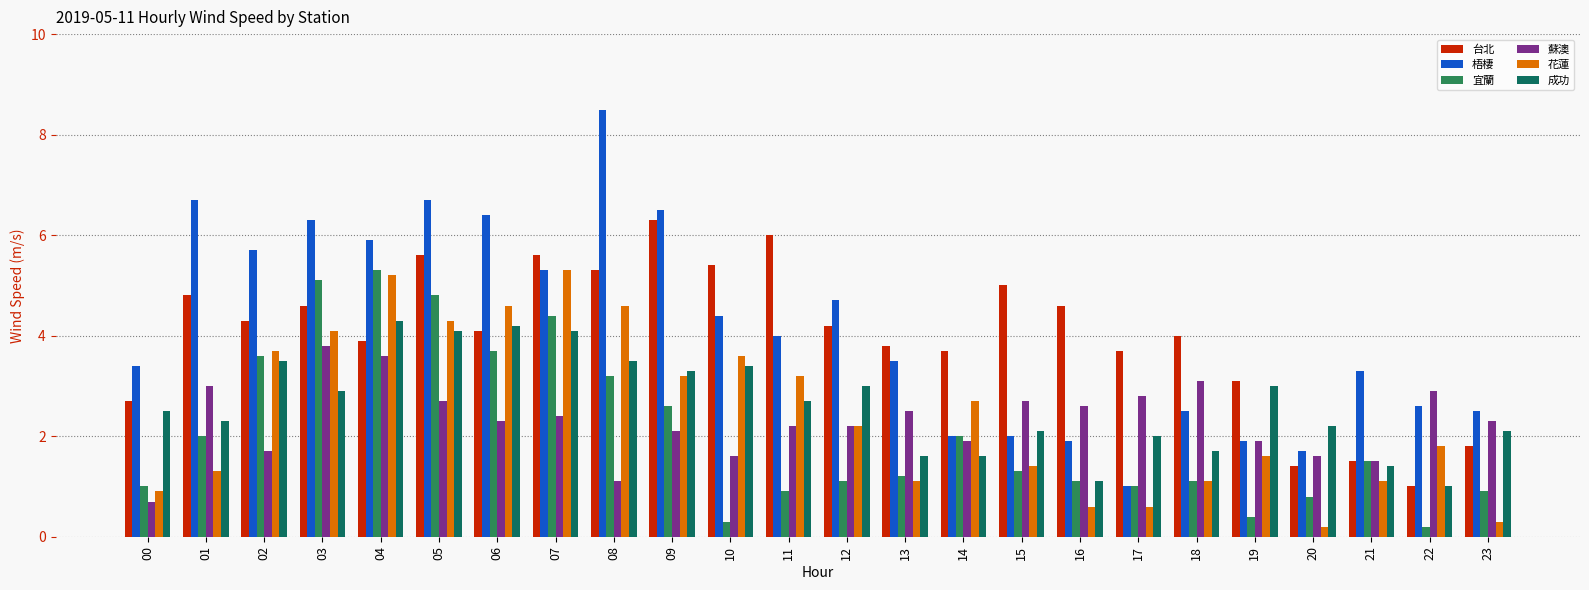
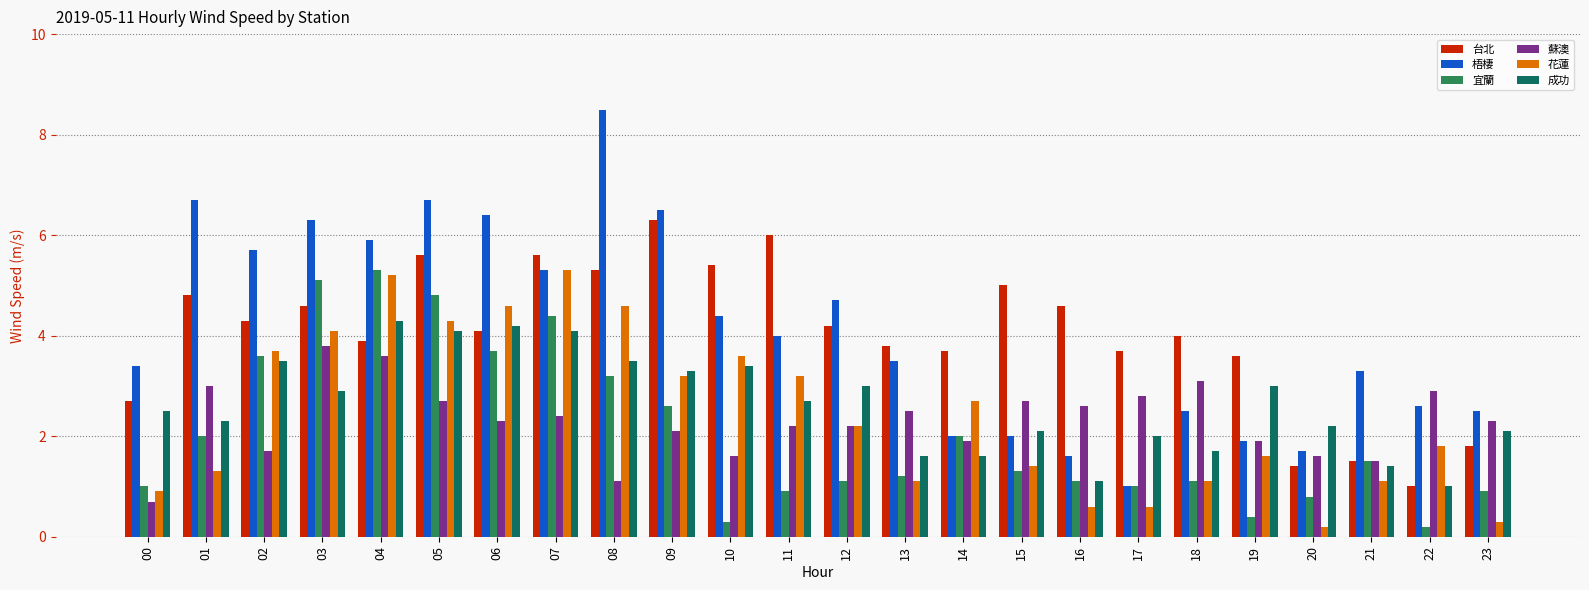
  {
    "台北": {
      "00": 2.7,
      "01": 4.8,
      "02": 4.3,
      "03": 4.6,
      "04": 3.9,
      "05": 5.6,
      "06": 4.1,
      "07": 5.6,
      "08": 5.3,
      "09": 6.3,
      "10": 5.4,
      "11": 6.0,
      "12": 4.2,
      "13": 3.8,
      "14": 3.7,
      "15": 5.0,
      "16": 4.6,
      "17": 3.7,
      "18": 4.0,
-     "19": 3.1,
+     "19": 3.6,
      "20": 1.4,
      "21": 1.5,
      "22": 1.0,
      "23": 1.8
    },
    "梧棲": {
      "00": 3.4,
      "01": 6.7,
      "02": 5.7,
      "03": 6.3,
      "04": 5.9,
      "05": 6.7,
      "06": 6.4,
      "07": 5.3,
      "08": 8.5,
      "09": 6.5,
      "10": 4.4,
      "11": 4.0,
      "12": 4.7,
      "13": 3.5,
      "14": 2.0,
      "15": 2.0,
-     "16": 1.9,
+     "16": 1.6,
      "17": 1.0,
      "18": 2.5,
      "19": 1.9,
      "20": 1.7,
      "21": 3.3,
      "22": 2.6,
      "23": 2.5
    },
    "蘇澳": {
      "00": 0.7,
      "01": 3.0,
      "02": 1.7,
      "03": 3.8,
      "04": 3.6,
      "05": 2.7,
      "06": 2.3,
      "07": 2.4,
      "08": 1.1,
      "09": 2.1,
      "10": 1.6,
      "11": 2.2,
      "12": 2.2,
      "13": 2.5,
      "14": 1.9,
      "15": 2.7,
      "16": 2.6,
      "17": 2.8,
      "18": 3.1,
      "19": 1.9,
      "20": 1.6,
      "21": 1.5,
      "22": 2.9,
      "23": 2.3
    },
    "花蓮": {
      "00": 0.9,
      "01": 1.3,
      "02": 3.7,
      "03": 4.1,
      "04": 5.2,
      "05": 4.3,
      "06": 4.6,
      "07": 5.3,
      "08": 4.6,
      "09": 3.2,
      "10": 3.6,
      "11": 3.2,
      "12": 2.2,
      "13": 1.1,
      "14": 2.7,
      "15": 1.4,
      "16": 0.6,
      "17": 0.6,
      "18": 1.1,
      "19": 1.6,
      "20": 0.2,
      "21": 1.1,
      "22": 1.8,
      "23": 0.3
    }
  }
